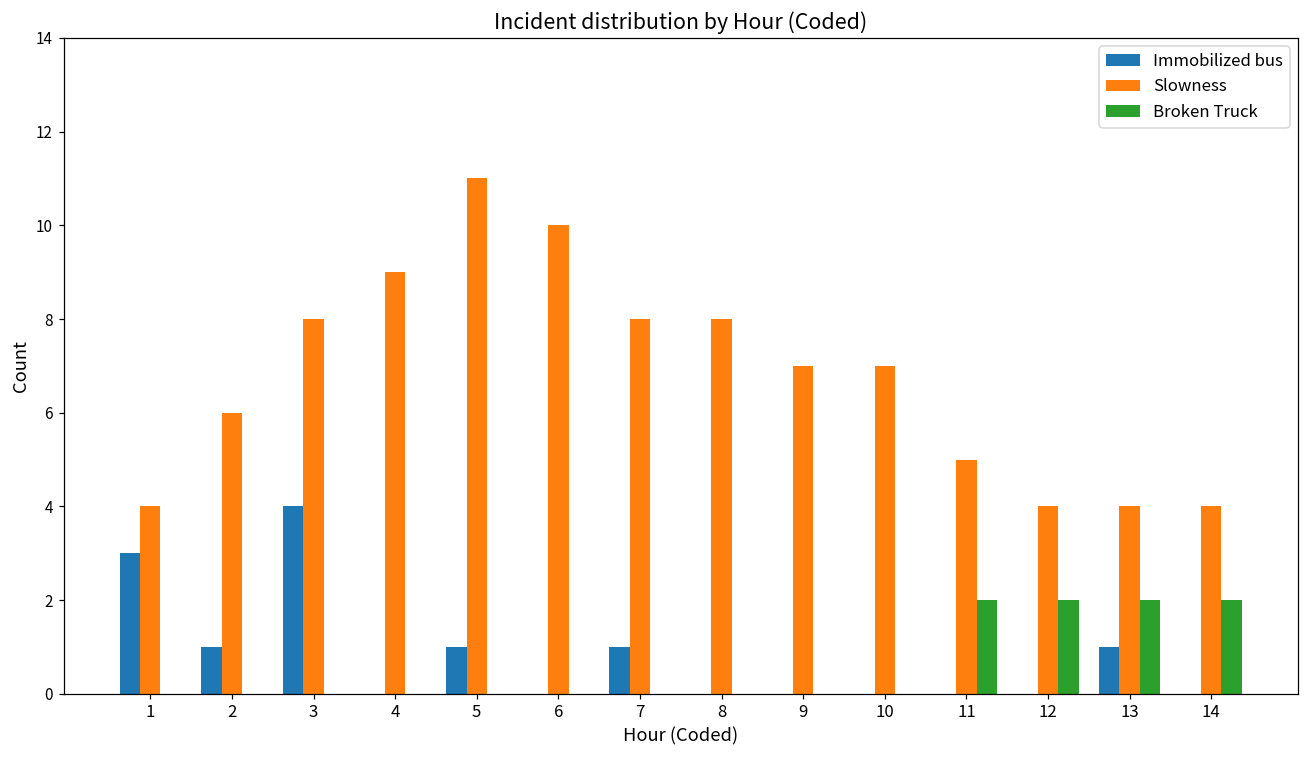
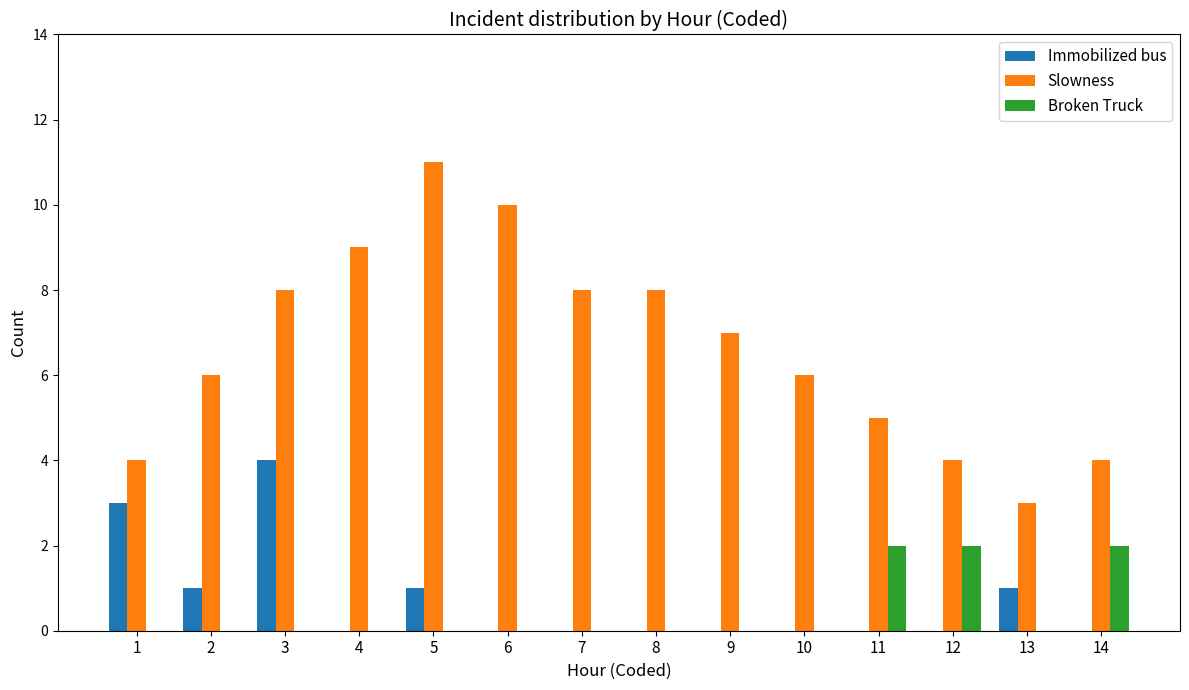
  {
    "Immobilized bus": {
      "1": 3,
      "2": 1,
      "3": 4,
      "4": 0,
      "5": 1,
      "6": 0,
-     "7": 1,
+     "7": 0,
      "8": 0,
      "9": 0,
      "10": 0,
      "11": 0,
      "12": 0,
      "13": 1,
      "14": 0
    },
    "Slowness": {
      "1": 4,
      "2": 6,
      "3": 8,
      "4": 9,
      "5": 11,
      "6": 10,
      "7": 8,
      "8": 8,
      "9": 7,
-     "10": 7,
+     "10": 6,
      "11": 5,
      "12": 4,
-     "13": 4,
+     "13": 3,
      "14": 4
    },
    "Broken Truck": {
      "1": 0,
      "2": 0,
      "3": 0,
      "4": 0,
      "5": 0,
      "6": 0,
      "7": 0,
      "8": 0,
      "9": 0,
      "10": 0,
      "11": 2,
      "12": 2,
-     "13": 2,
+     "13": 0,
      "14": 2
    }
  }
